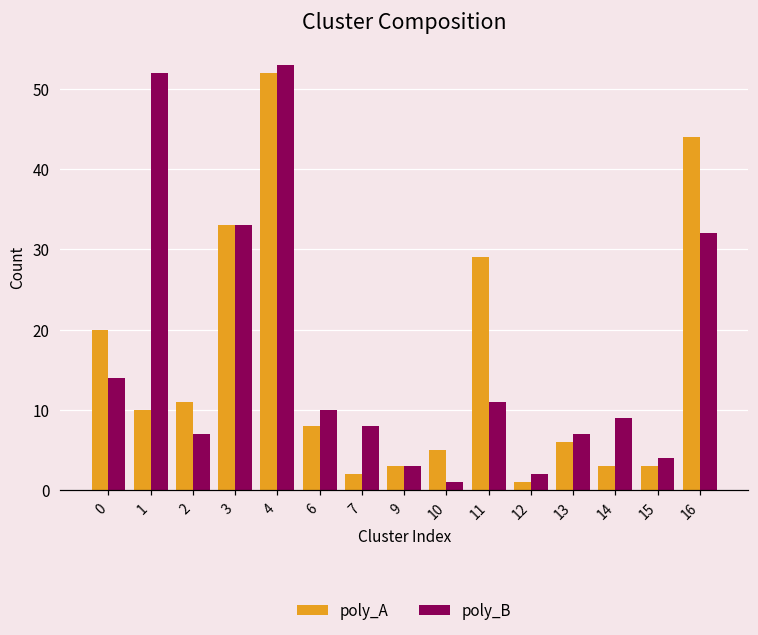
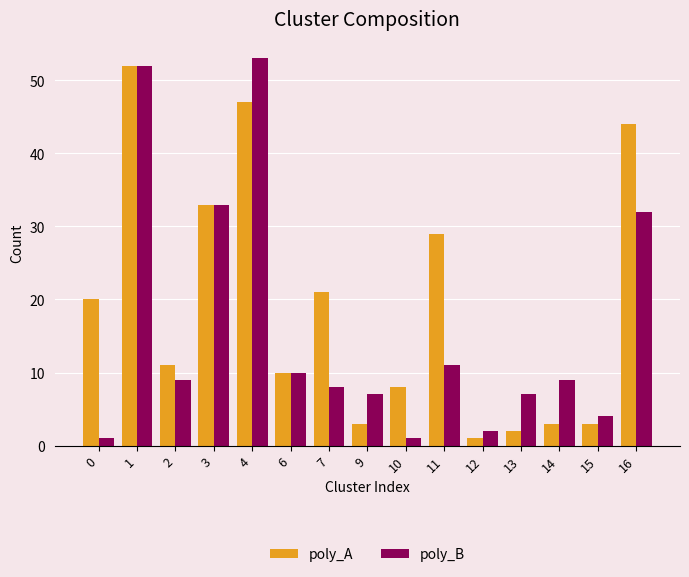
  {
    "poly_A": {
      "0": 20,
-     "1": 10,
+     "1": 52,
      "2": 11,
      "3": 33,
-     "4": 52,
-     "6": 8,
-     "7": 2,
+     "4": 47,
+     "6": 10,
+     "7": 21,
      "9": 3,
-     "10": 5,
+     "10": 8,
      "11": 29,
      "12": 1,
-     "13": 6,
+     "13": 2,
      "14": 3,
      "15": 3,
      "16": 44
    },
    "poly_B": {
-     "0": 14,
+     "0": 1,
      "1": 52,
-     "2": 7,
+     "2": 9,
      "3": 33,
      "4": 53,
      "6": 10,
      "7": 8,
-     "9": 3,
+     "9": 7,
      "10": 1,
      "11": 11,
      "12": 2,
      "13": 7,
      "14": 9,
      "15": 4,
      "16": 32
    }
  }
